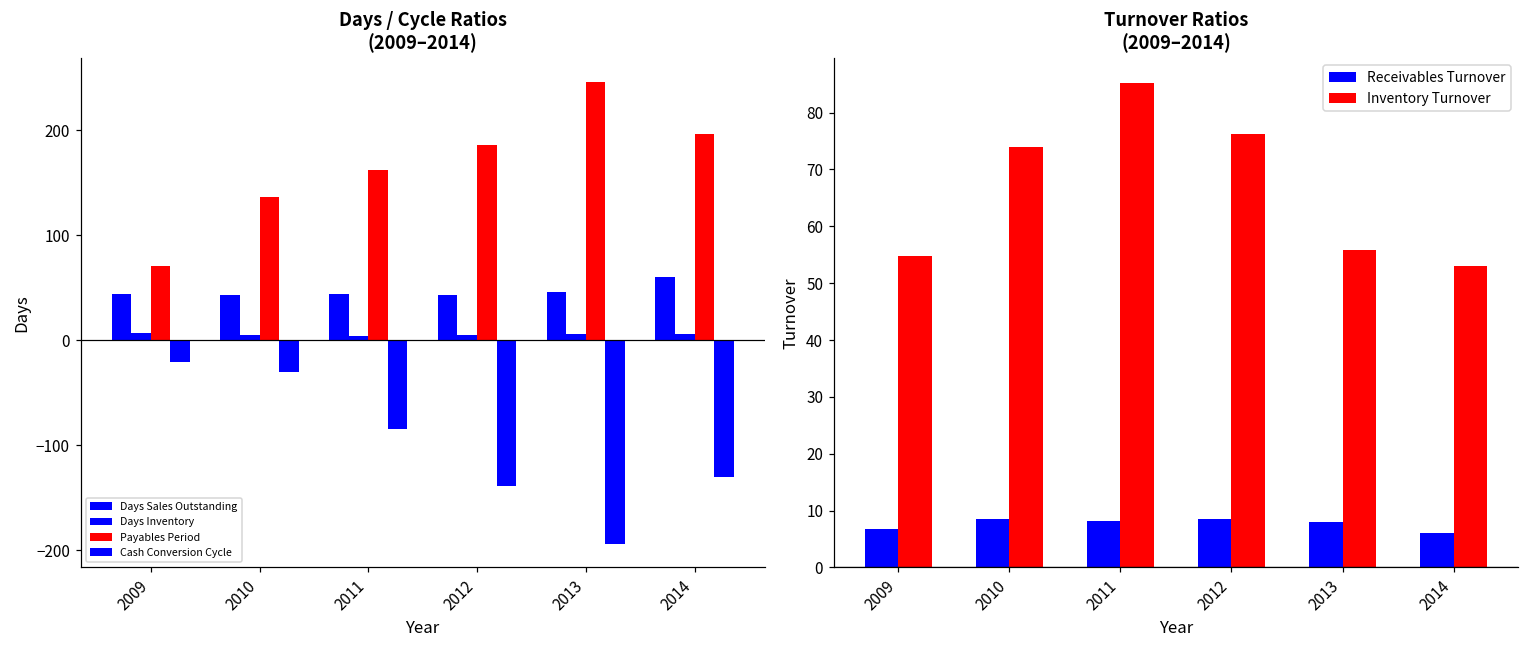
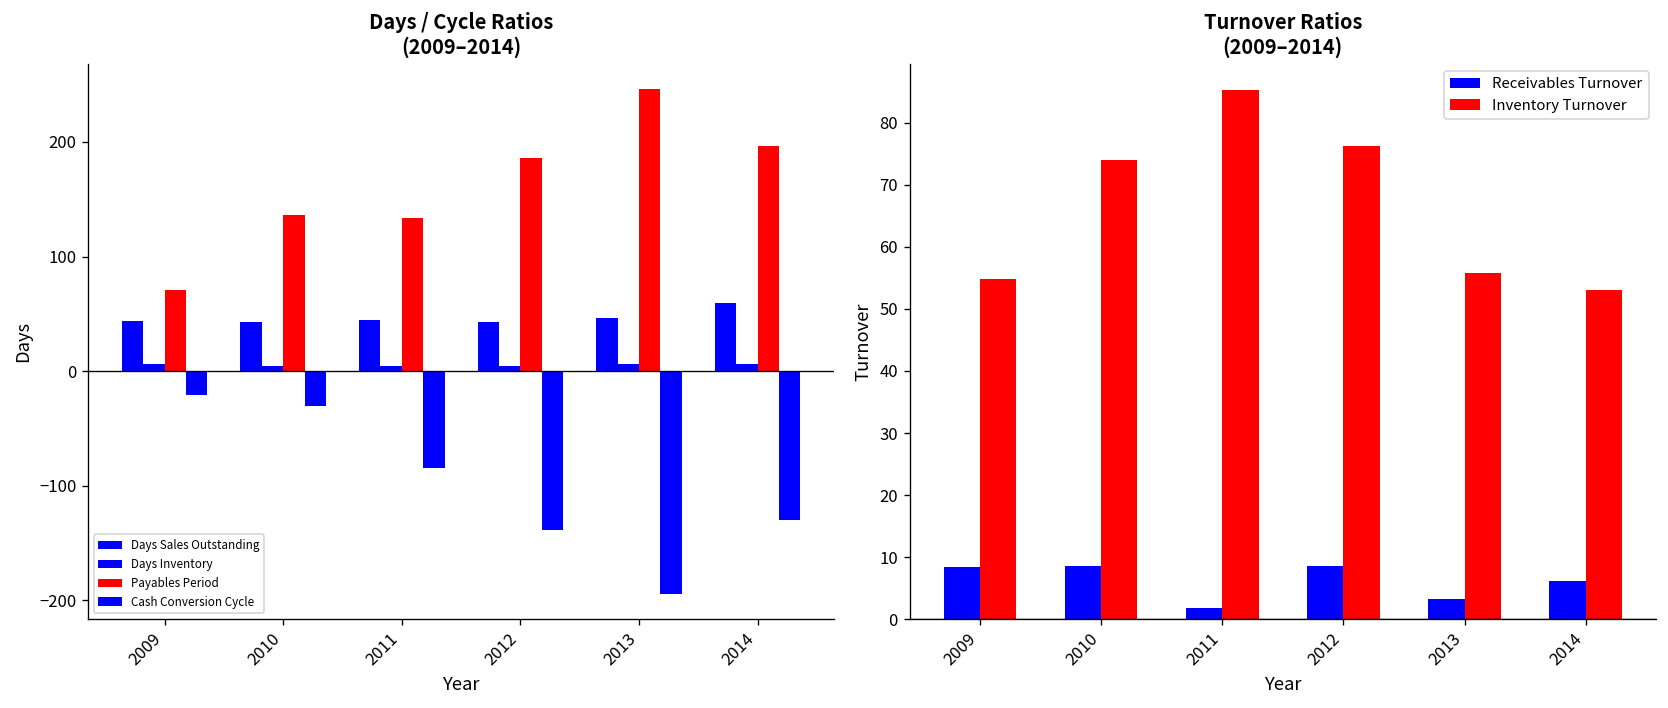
  {
    "Days / Cycle Ratios (2009–2014)": {
      "Payables Period": {
        "2009": 70,
        "2010": 140,
-       "2011": 160,
+       "2011": 130,
        "2012": 190,
        "2013": 250,
        "2014": 200
      }
    },
    "Turnover Ratios (2009–2014)": {
      "Receivables Turnover": {
-       "2009": 7,
+       "2009": 8,
        "2010": 9,
-       "2011": 8,
+       "2011": 2,
        "2012": 9,
-       "2013": 8,
+       "2013": 3,
        "2014": 6
      },
      "Inventory Turnover": {
        "2009": 55,
        "2010": 74,
        "2011": 85,
        "2012": 76,
        "2013": 56,
        "2014": 53
      }
    }
  }
